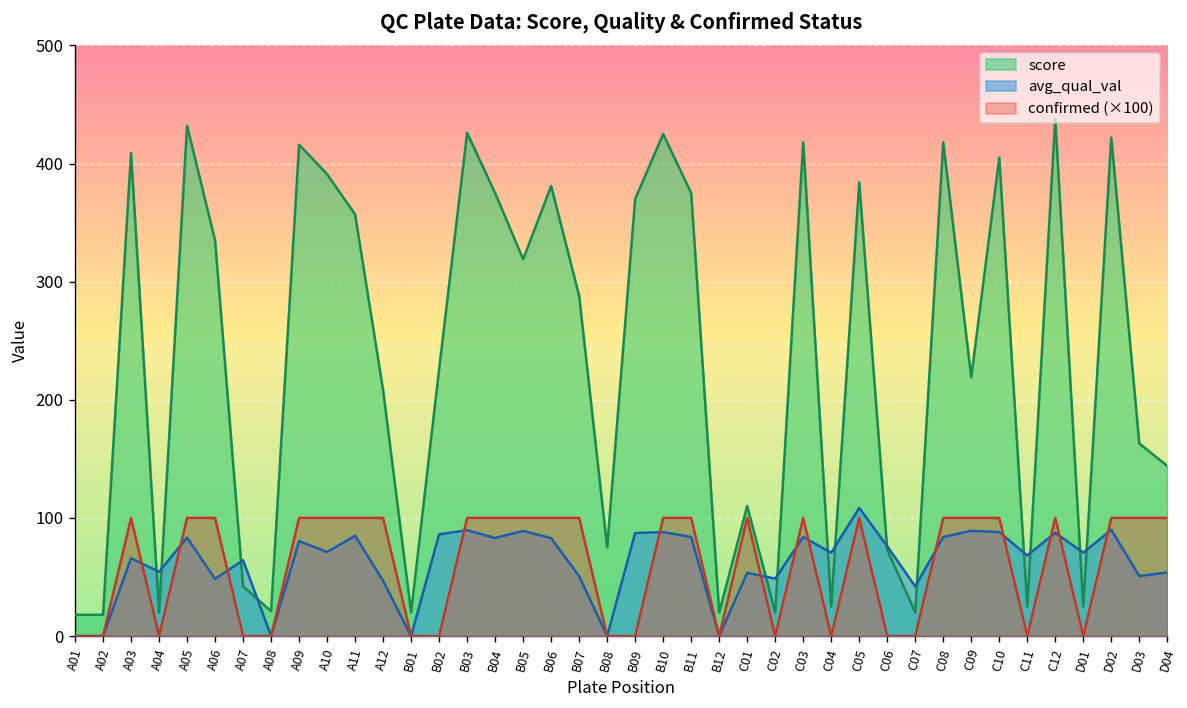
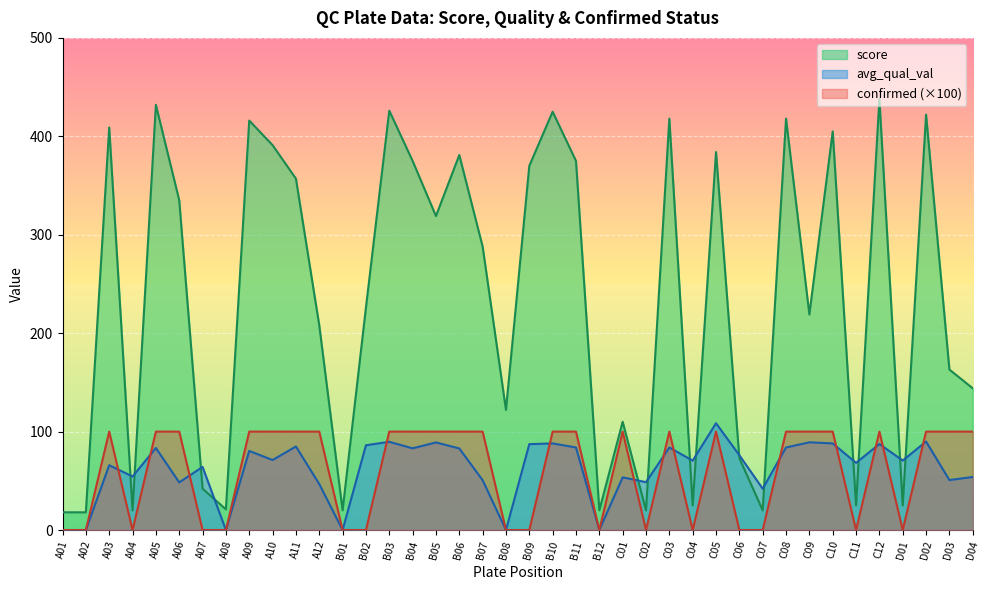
  {
    "score": {
      "A01": 20,
      "A02": 20,
      "A03": 410,
      "A04": 20,
      "A05": 430,
      "A06": 340,
      "A07": 40,
      "A08": 20,
      "A09": 420,
      "A10": 390,
      "A11": 360,
      "A12": 210,
      "B01": 20,
      "B02": 230,
      "B03": 430,
      "B04": 380,
      "B05": 320,
      "B06": 380,
      "B07": 290,
-     "B08": 80,
+     "B08": 120,
      "B09": 370,
      "B10": 430,
      "B11": 380,
      "B12": 20,
      "C01": 110,
      "C02": 20,
      "C03": 420,
      "C04": 30,
      "C05": 380,
      "C06": 70,
      "C07": 20,
      "C08": 420,
      "C09": 220,
      "C10": 410,
      "C11": 30,
      "D01": 30,
      "D02": 420,
      "D03": 160,
      "D04": 140
    },
    "avg_qual_val": {
      "A03": 70,
      "A04": 50,
      "A05": 80,
      "A06": 50,
      "A07": 60,
      "A09": 80,
      "A10": 70,
      "A11": 80,
      "A12": 50,
      "B02": 90,
      "B03": 90,
      "B04": 80,
      "B05": 90,
      "B06": 80,
      "B07": 50,
      "B09": 90,
      "B10": 90,
      "B11": 80,
      "C01": 50,
      "C02": 50,
      "C03": 80,
      "C04": 70,
      "C05": 110,
      "C06": 80,
      "C07": 40,
      "C08": 80,
      "C09": 90,
      "C10": 90,
      "C11": 70,
      "C12": 90,
      "D01": 70,
      "D02": 90,
      "D03": 50,
      "D04": 50
    },
    "confirmed (×100)": {
      "A03": 100,
      "A04": 0,
      "A05": 100,
      "A06": 100,
      "A07": 0,
      "A09": 100,
      "A10": 100,
      "A11": 100,
      "A12": 100,
      "B02": 0,
      "B03": 100,
      "B04": 100,
      "B05": 100,
      "B06": 100,
      "B07": 100,
      "B09": 0,
      "B10": 100,
      "B11": 100,
      "C01": 100,
      "C02": 0,
      "C03": 100,
      "C04": 0,
      "C05": 100,
      "C06": 0,
      "C07": 0,
      "C08": 100,
      "C09": 100,
      "C10": 100,
      "C11": 0,
      "C12": 100,
      "D01": 0,
      "D02": 100,
      "D03": 100,
      "D04": 100
    }
  }
